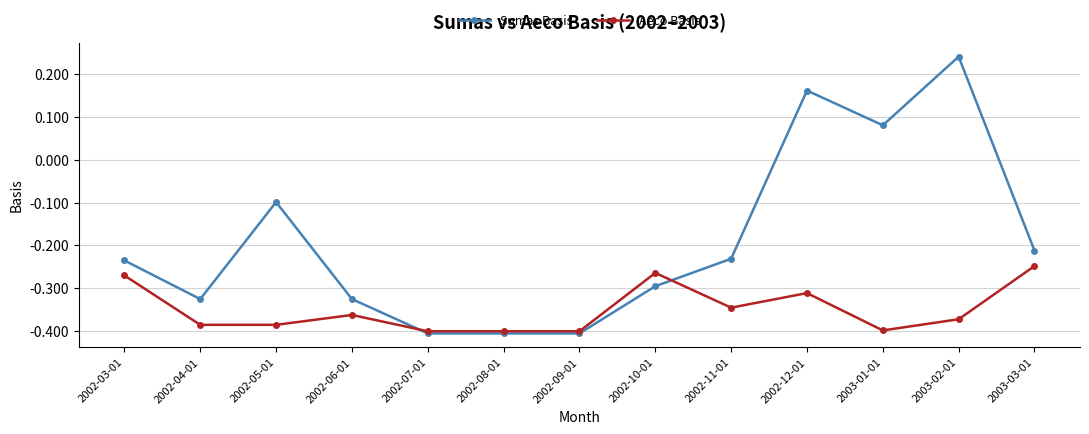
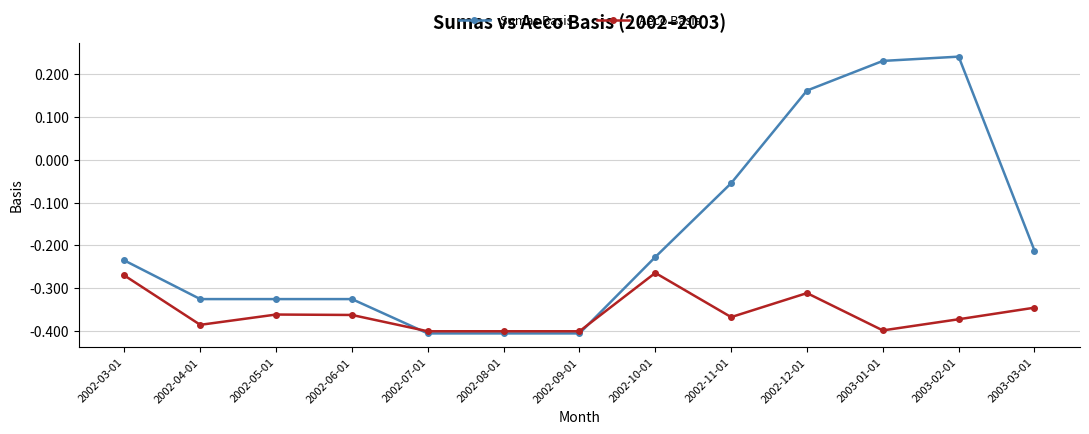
  {
    "Sumas Basis": {
      "2002-03-01": -0.24,
      "2002-04-01": -0.33,
-     "2002-05-01": -0.10,
+     "2002-05-01": -0.33,
      "2002-06-01": -0.33,
-     "2002-10-01": -0.30,
-     "2002-11-01": -0.23,
+     "2002-10-01": -0.23,
+     "2002-11-01": -0.06,
      "2002-12-01": 0.16,
-     "2003-01-01": 0.08,
+     "2003-01-01": 0.23,
      "2003-02-01": 0.24,
      "2003-03-01": -0.21
    },
    "Aeco Basis": {
      "2002-03-01": -0.27,
      "2002-04-01": -0.39,
-     "2002-05-01": -0.39,
+     "2002-05-01": -0.36,
      "2002-06-01": -0.36,
      "2002-10-01": -0.26,
-     "2002-11-01": -0.35,
+     "2002-11-01": -0.37,
      "2002-12-01": -0.31,
      "2003-01-01": -0.40,
      "2003-02-01": -0.37,
-     "2003-03-01": -0.25
+     "2003-03-01": -0.35
    }
  }
